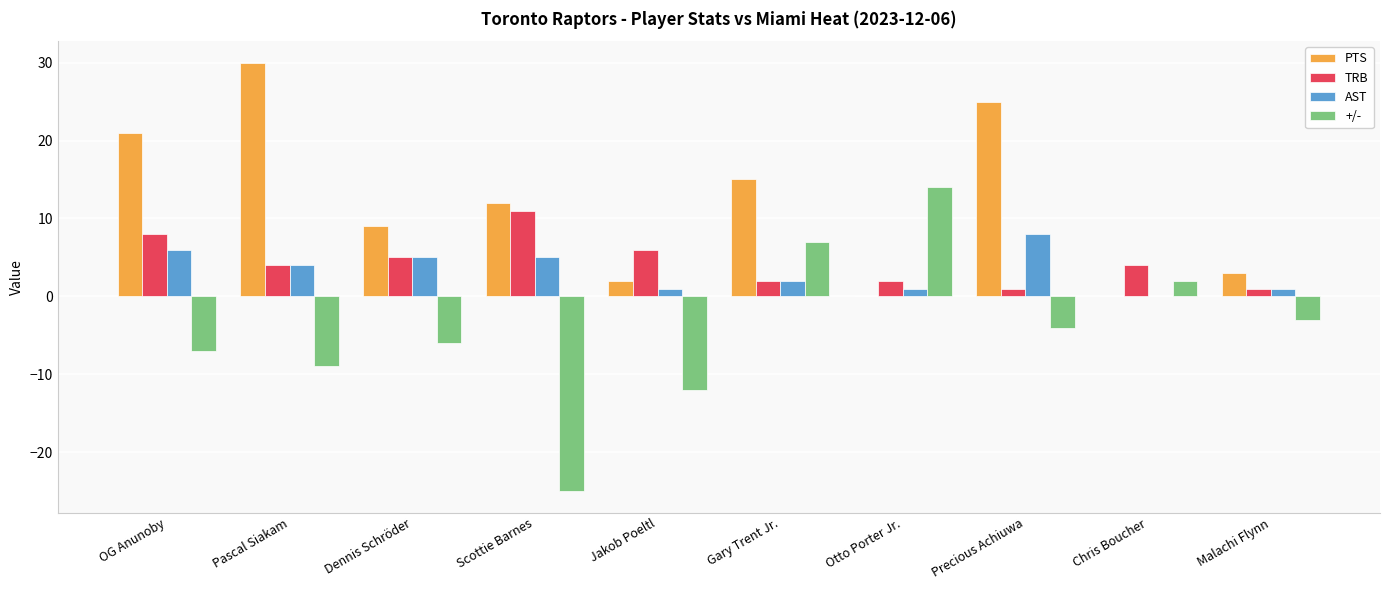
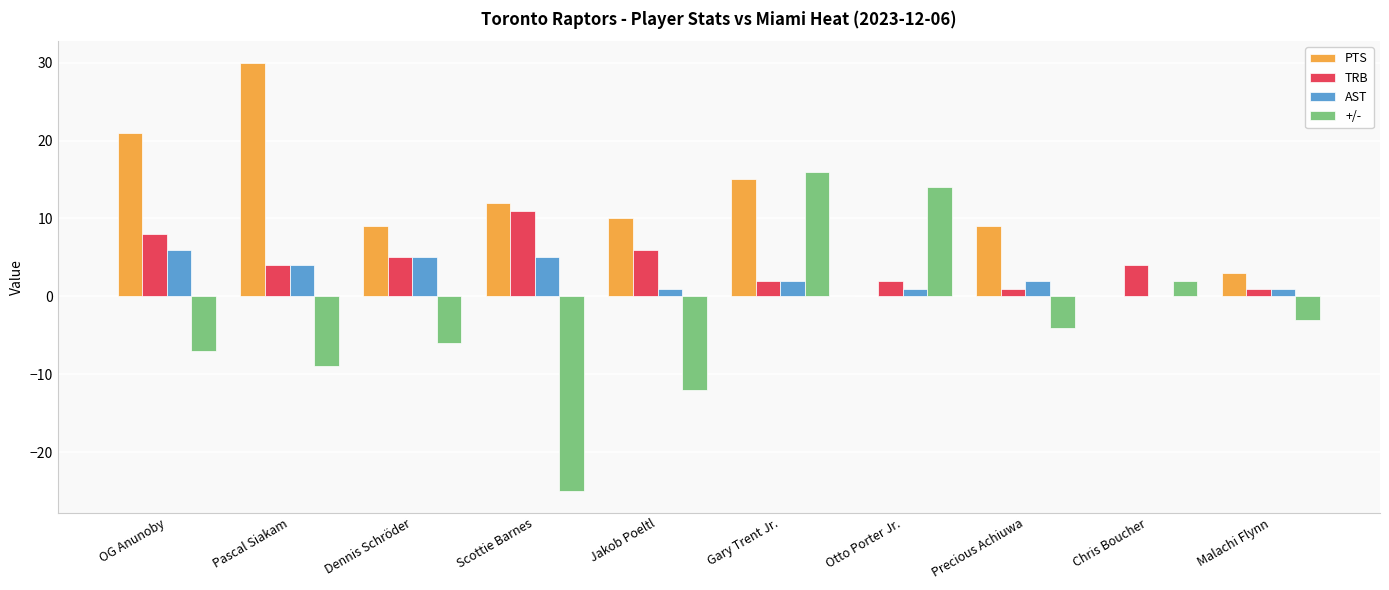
  {
    "PTS": {
      "OG Anunoby": 21,
      "Pascal Siakam": 30,
      "Dennis Schröder": 9,
      "Scottie Barnes": 12,
-     "Jakob Poeltl": 2,
+     "Jakob Poeltl": 10,
      "Gary Trent Jr.": 15,
      "Otto Porter Jr.": 0,
-     "Precious Achiuwa": 25,
+     "Precious Achiuwa": 9,
      "Chris Boucher": 0,
      "Malachi Flynn": 3
    },
    "TRB": {
      "OG Anunoby": 8,
      "Pascal Siakam": 4,
      "Dennis Schröder": 5,
      "Scottie Barnes": 11,
      "Jakob Poeltl": 6,
      "Gary Trent Jr.": 2,
      "Otto Porter Jr.": 2,
      "Precious Achiuwa": 1,
      "Chris Boucher": 4,
      "Malachi Flynn": 1
    },
    "AST": {
      "OG Anunoby": 6,
      "Pascal Siakam": 4,
      "Dennis Schröder": 5,
      "Scottie Barnes": 5,
      "Jakob Poeltl": 1,
      "Gary Trent Jr.": 2,
      "Otto Porter Jr.": 1,
-     "Precious Achiuwa": 8,
+     "Precious Achiuwa": 2,
      "Chris Boucher": 0,
      "Malachi Flynn": 1
    },
    "+/-": {
      "OG Anunoby": -7,
      "Pascal Siakam": -9,
      "Dennis Schröder": -6,
      "Scottie Barnes": -25,
      "Jakob Poeltl": -12,
-     "Gary Trent Jr.": 7,
+     "Gary Trent Jr.": 16,
      "Otto Porter Jr.": 14,
      "Precious Achiuwa": -4,
      "Chris Boucher": 2,
      "Malachi Flynn": -3
    }
  }
